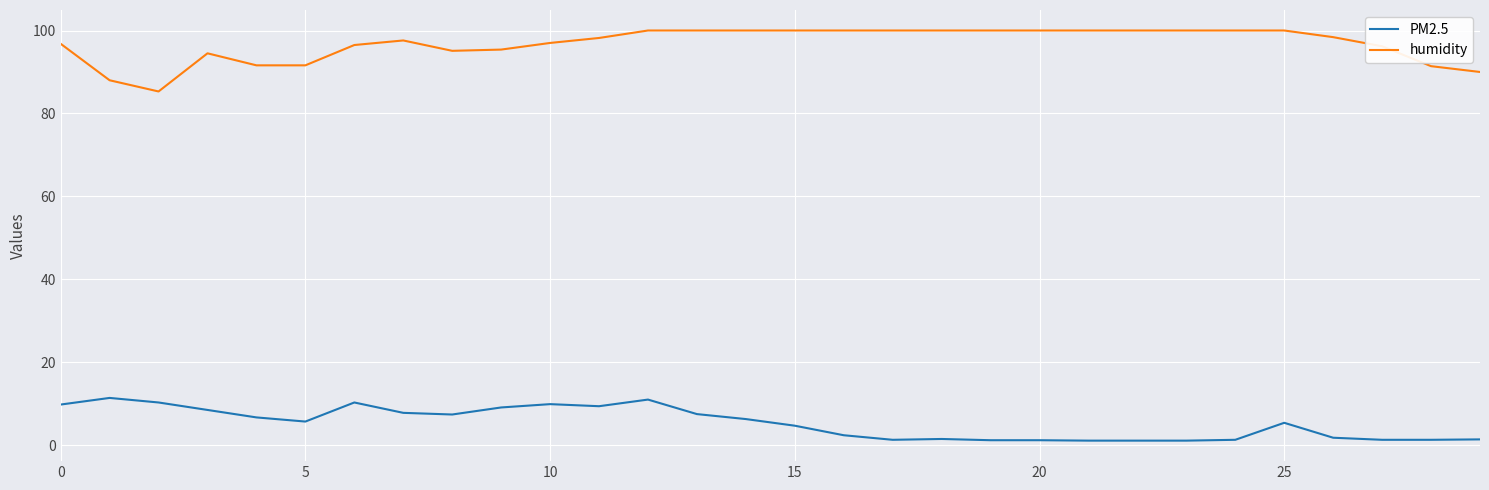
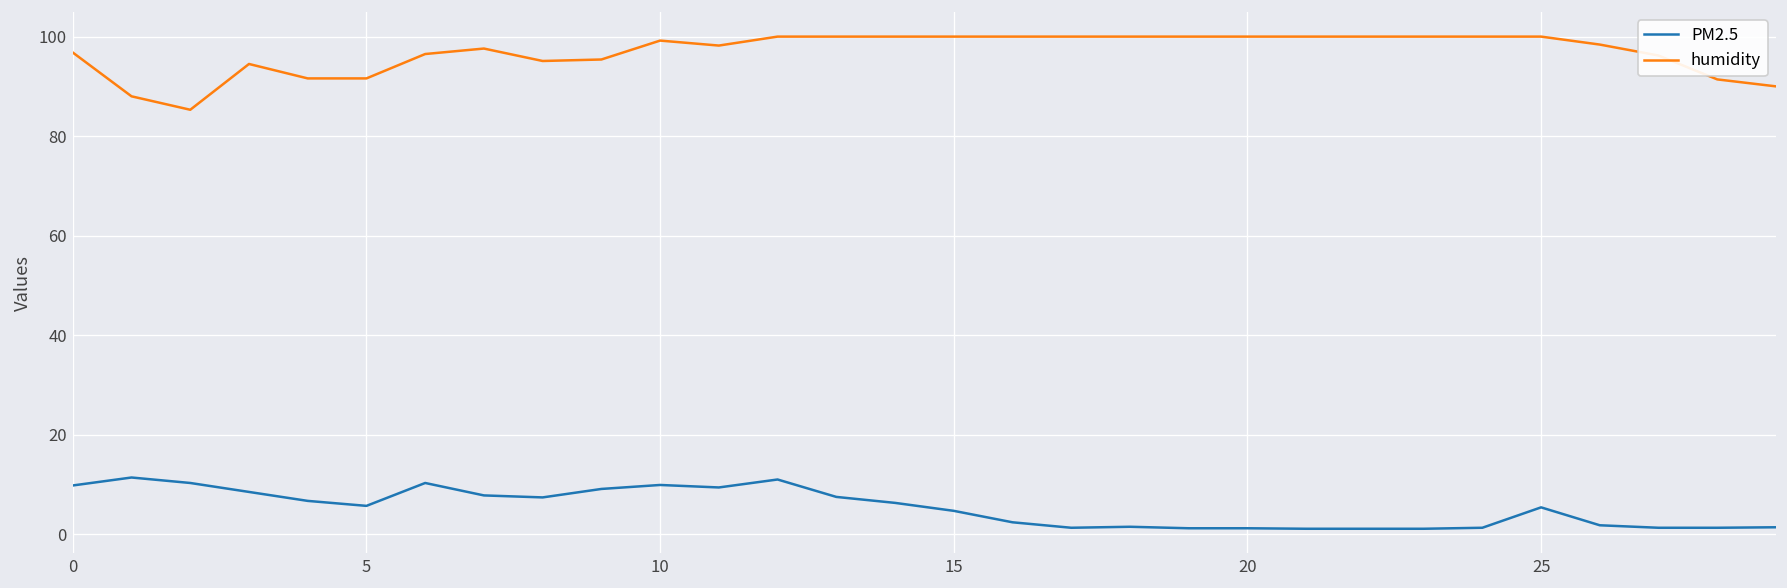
  {
    "PM2.5": {
      "0": 10,
      "5": 6,
      "10": 10,
      "15": 5,
      "20": 1,
      "25": 5
    },
    "humidity": {
      "0": 97,
      "5": 92,
-     "10": 97,
+     "10": 99,
      "15": 100,
      "20": 100,
      "25": 100
    }
  }
